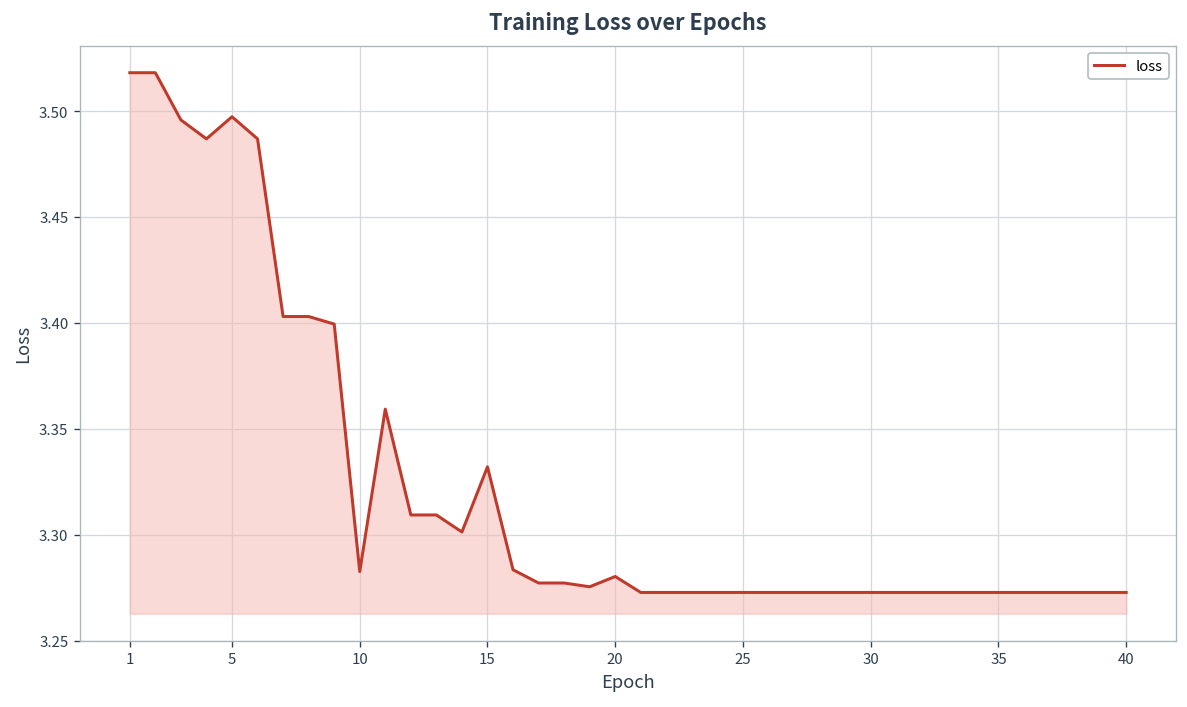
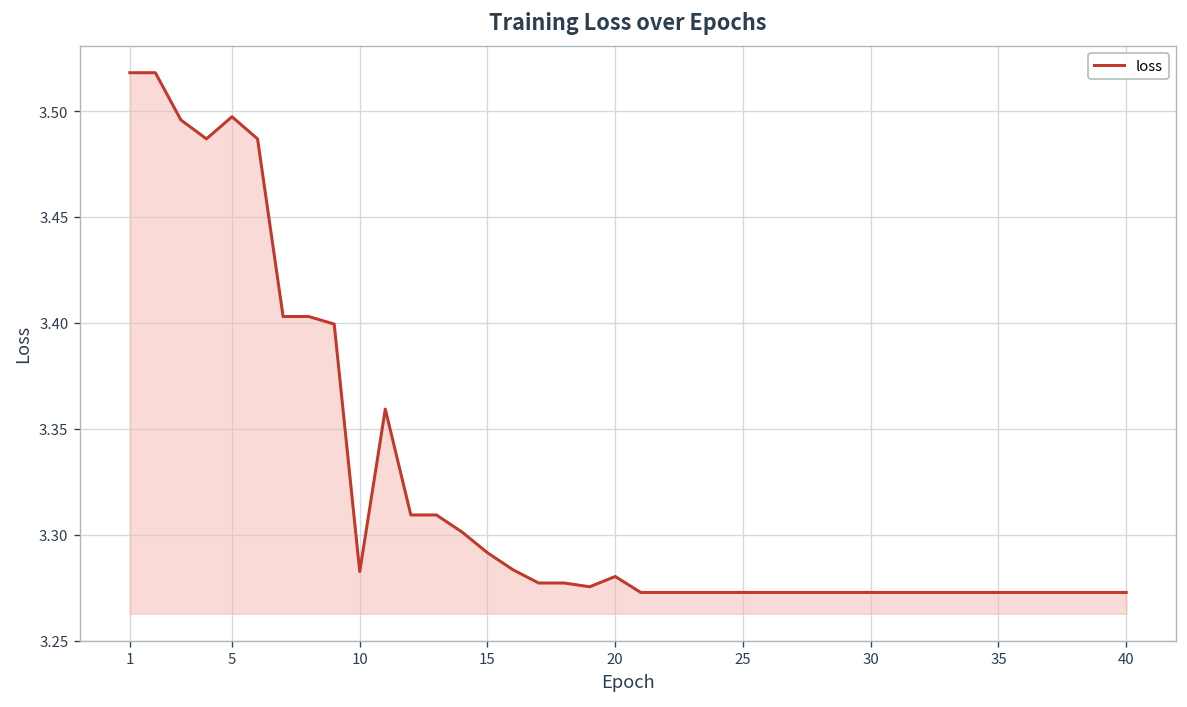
  {
    "1": 3.518,
    "5": 3.497,
    "10": 3.283,
-   "15": 3.332,
+   "15": 3.291,
    "20": 3.280,
    "25": 3.273,
    "30": 3.273,
    "35": 3.273,
    "40": 3.273
  }
